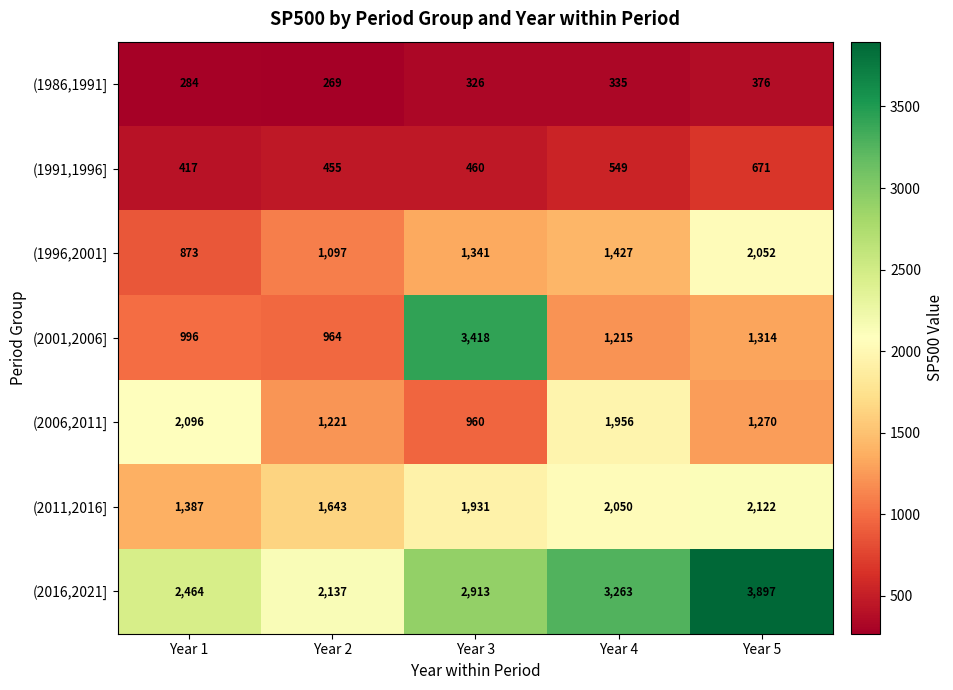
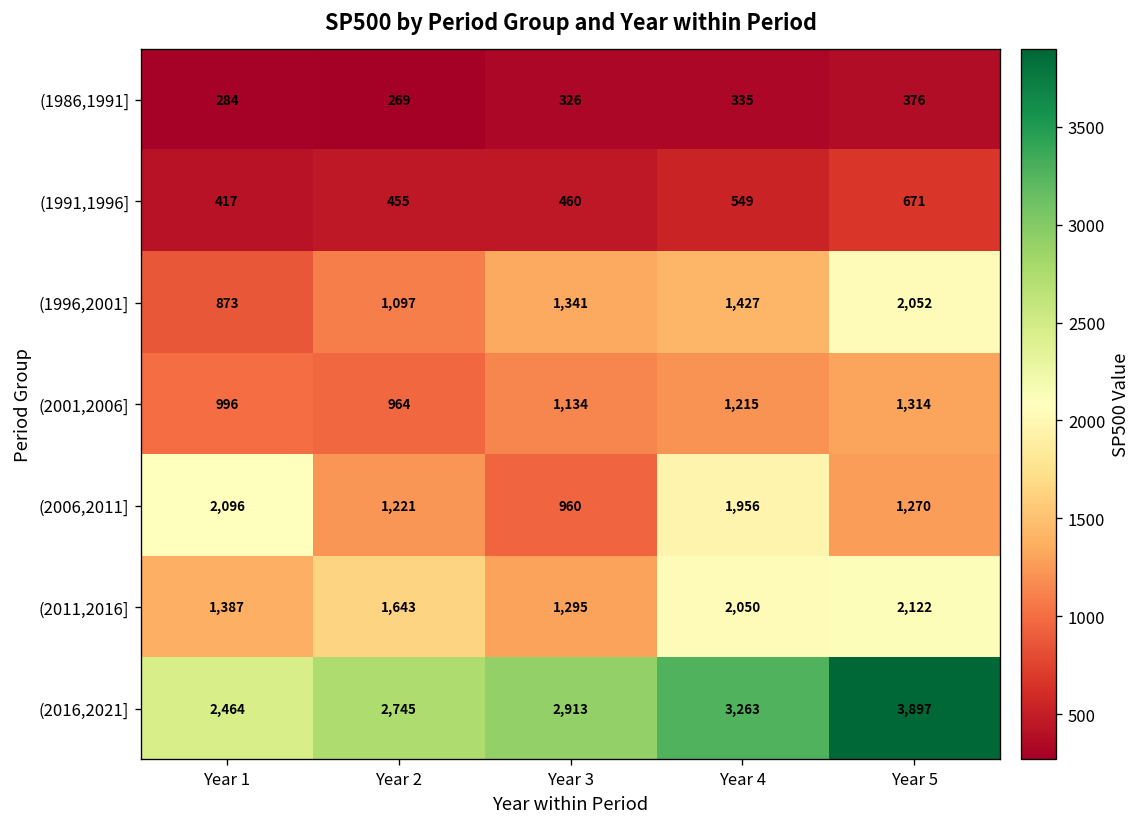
  {
    "(1986,1991]": {
      "Year 1": "284",
      "Year 2": "269",
      "Year 3": "326",
      "Year 4": "335",
      "Year 5": "376"
    },
    "(1991,1996]": {
      "Year 1": "417",
      "Year 2": "455",
      "Year 3": "460",
      "Year 4": "549",
      "Year 5": "671"
    },
    "(1996,2001]": {
      "Year 1": "873",
      "Year 2": "1,097",
      "Year 3": "1,341",
      "Year 4": "1,427",
      "Year 5": "2,052"
    },
    "(2001,2006]": {
      "Year 1": "996",
      "Year 2": "964",
-     "Year 3": "3,418",
+     "Year 3": "1,134",
      "Year 4": "1,215",
      "Year 5": "1,314"
    },
    "(2006,2011]": {
      "Year 1": "2,096",
      "Year 2": "1,221",
      "Year 3": "960",
      "Year 4": "1,956",
      "Year 5": "1,270"
    },
    "(2011,2016]": {
      "Year 1": "1,387",
      "Year 2": "1,643",
-     "Year 3": "1,931",
+     "Year 3": "1,295",
      "Year 4": "2,050",
      "Year 5": "2,122"
    },
    "(2016,2021]": {
      "Year 1": "2,464",
-     "Year 2": "2,137",
+     "Year 2": "2,745",
      "Year 3": "2,913",
      "Year 4": "3,263",
      "Year 5": "3,897"
    }
  }
